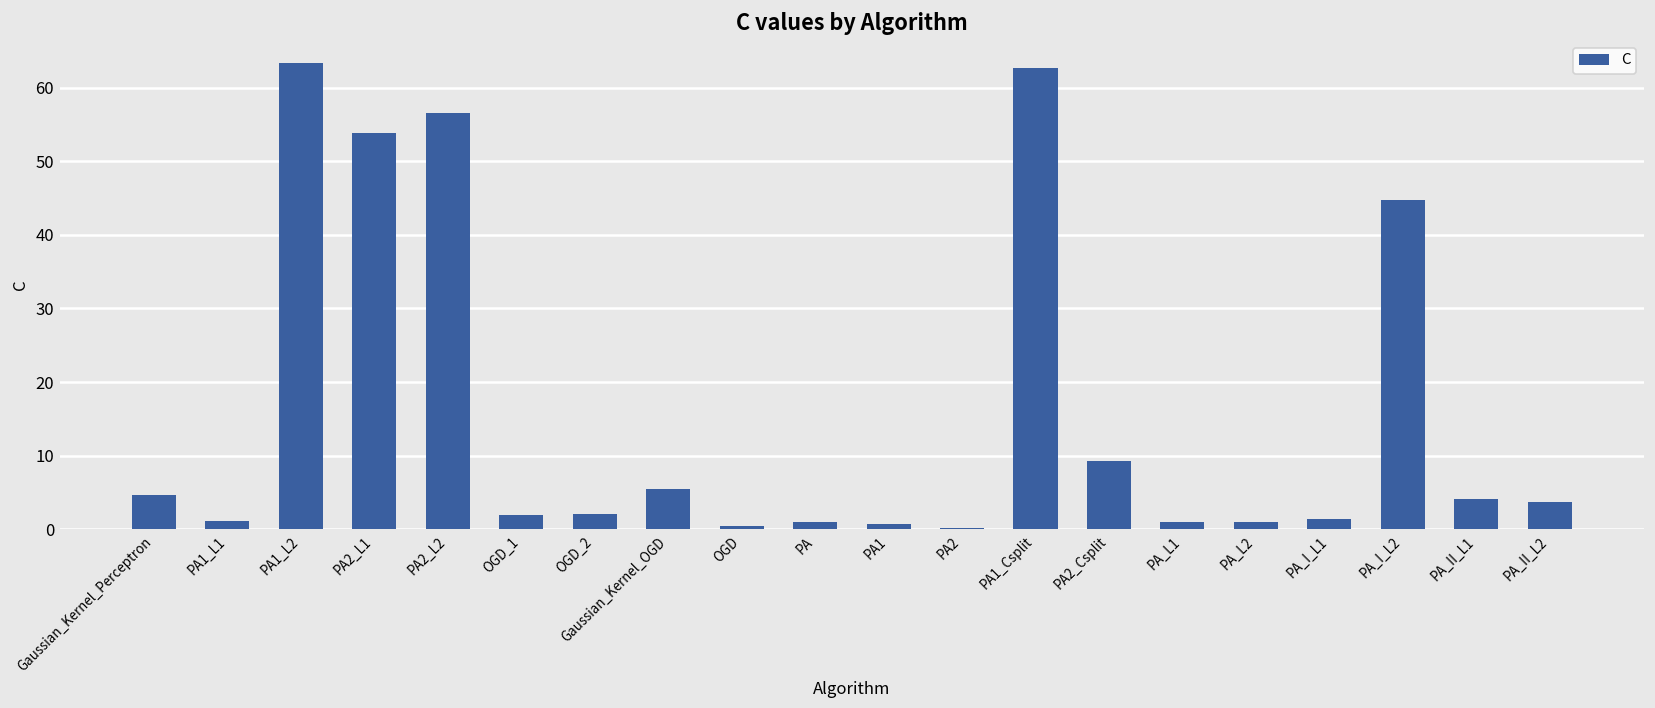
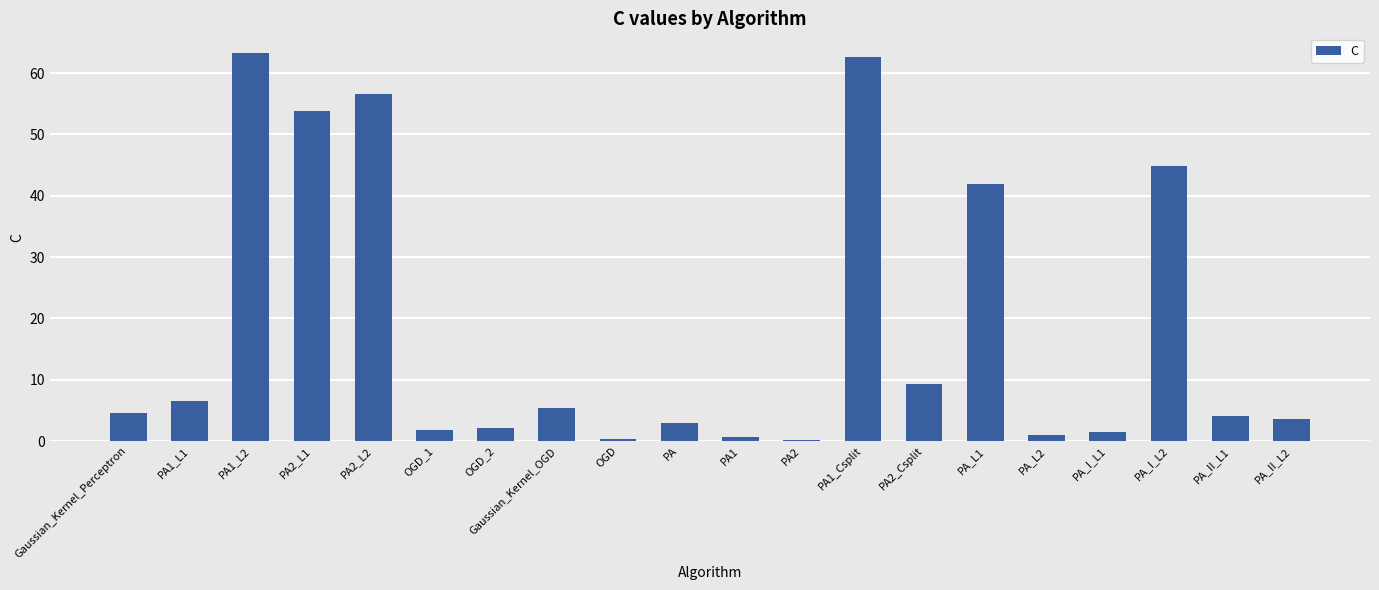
  {
    "Gaussian_Kernel_Perceptron": 5,
-   "PA1_L1": 1,
+   "PA1_L1": 6,
    "PA1_L2": 63,
    "PA2_L1": 54,
    "PA2_L2": 57,
    "OGD_1": 2,
    "OGD_2": 2,
    "Gaussian_Kernel_OGD": 5,
-   "PA": 1,
+   "PA": 3,
    "PA1": 1,
    "PA1_Csplit": 63,
    "PA2_Csplit": 9,
-   "PA_L1": 1,
+   "PA_L1": 42,
    "PA_L2": 1,
    "PA_I_L1": 1,
    "PA_I_L2": 45,
    "PA_II_L1": 4,
    "PA_II_L2": 4
  }
